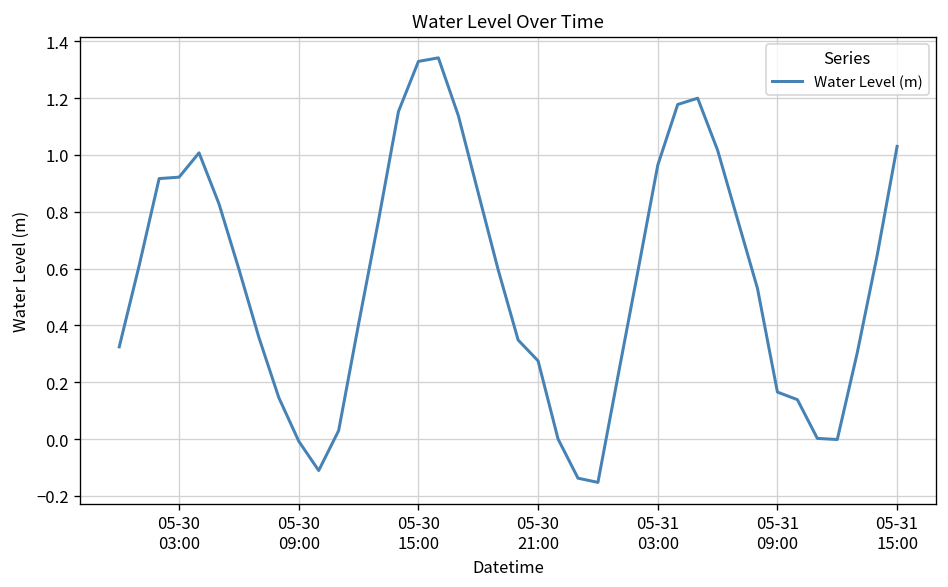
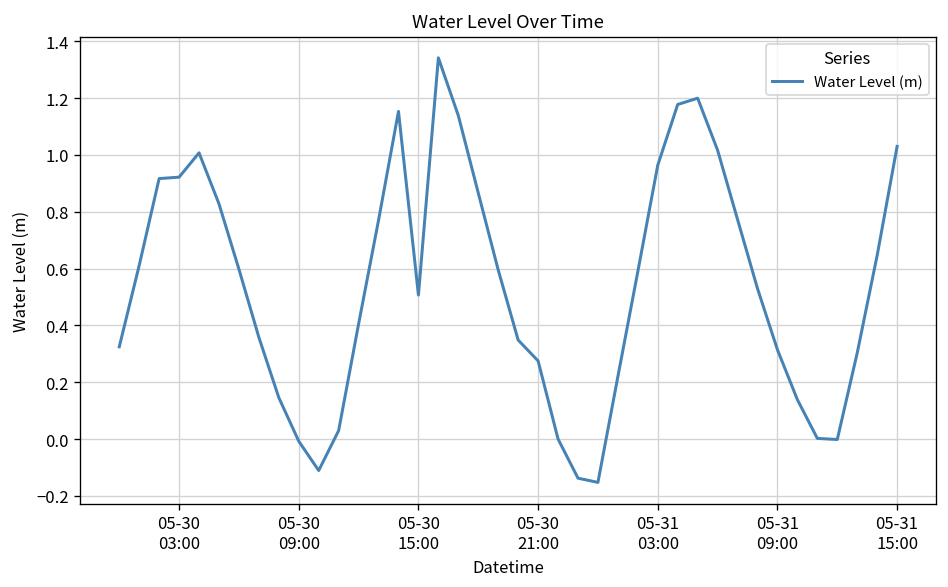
  {
    "05-30 03:00": 0.92,
    "05-30 09:00": -0.01,
-   "05-30 15:00": 1.33,
+   "05-30 15:00": 0.51,
    "05-30 21:00": 0.27,
    "05-31 03:00": 0.96,
-   "05-31 09:00": 0.17,
+   "05-31 09:00": 0.31,
    "05-31 15:00": 1.03
  }
